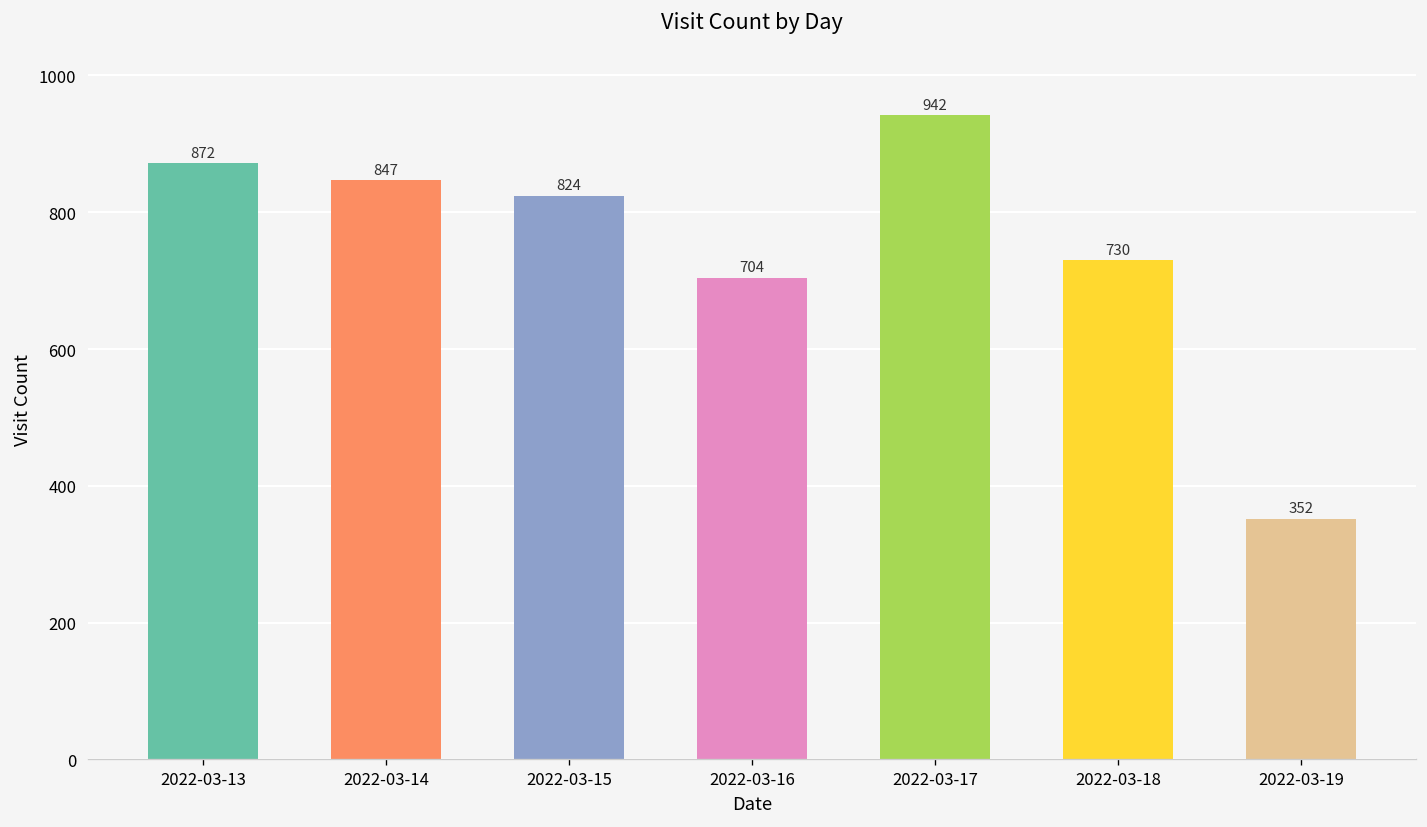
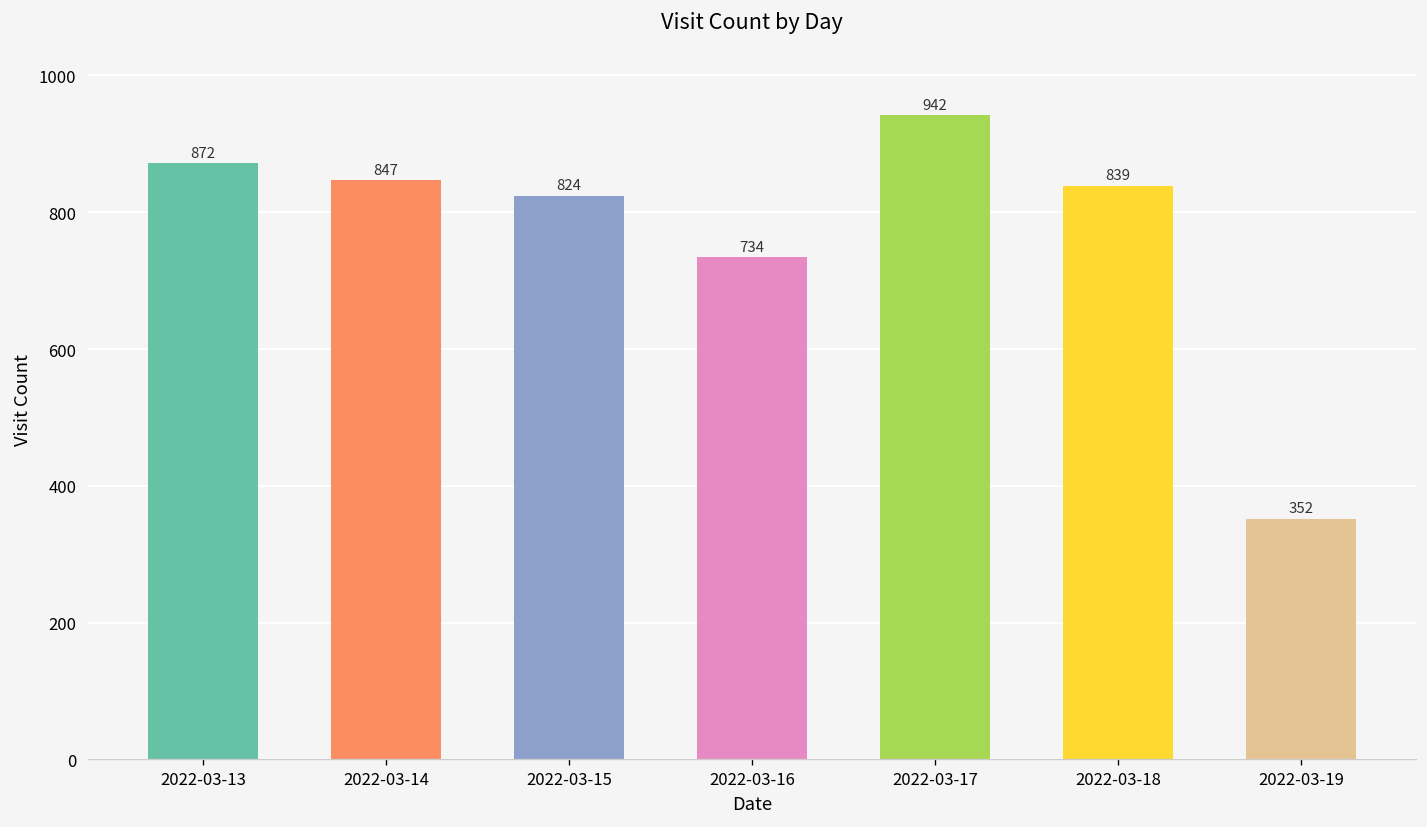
  {
    "2022-03-13": 872,
    "2022-03-14": 847,
    "2022-03-15": 824,
-   "2022-03-16": 704,
+   "2022-03-16": 734,
    "2022-03-17": 942,
-   "2022-03-18": 730,
+   "2022-03-18": 839,
    "2022-03-19": 352
  }
